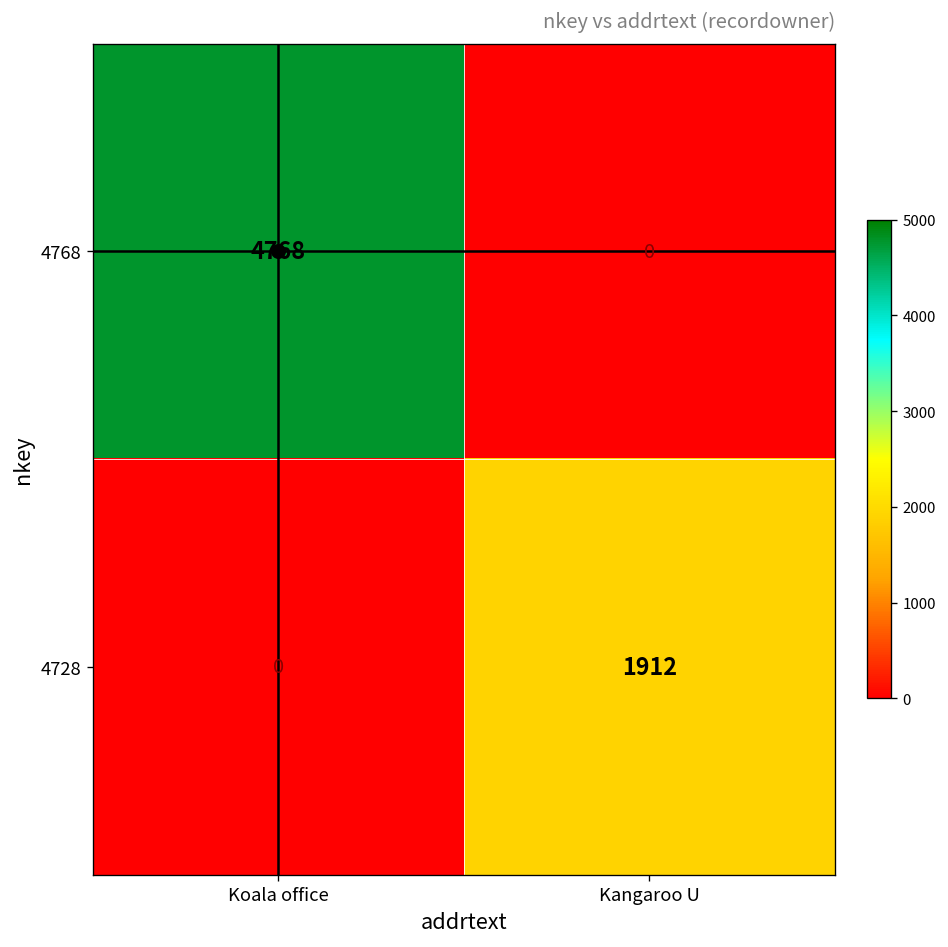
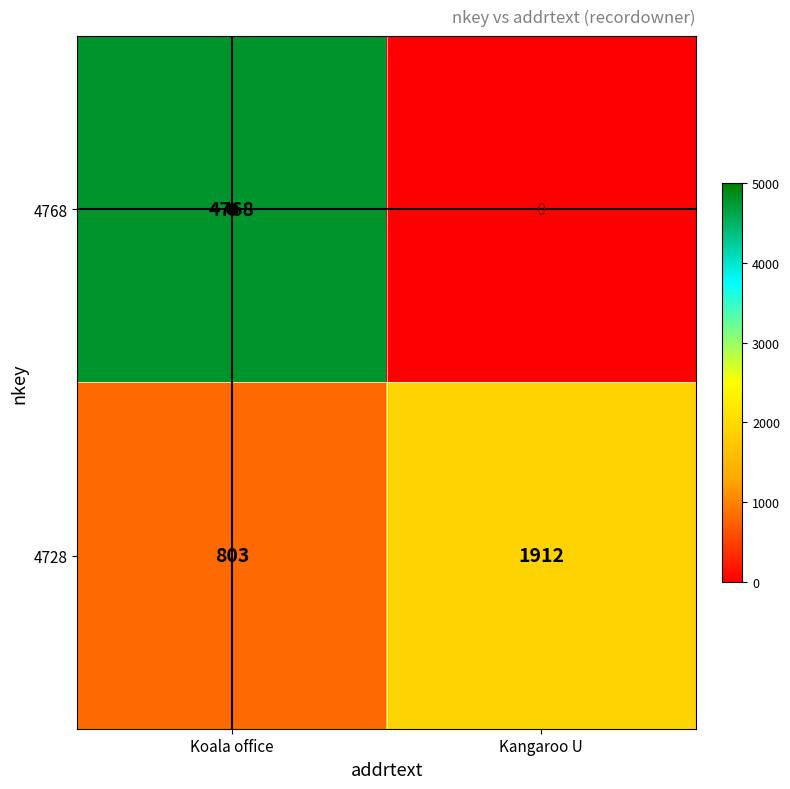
  {
    "4768": {
      "Kangaroo U": 0
    },
    "4728": {
-     "Koala office": 0,
+     "Koala office": 803,
      "Kangaroo U": 1912
    }
  }
